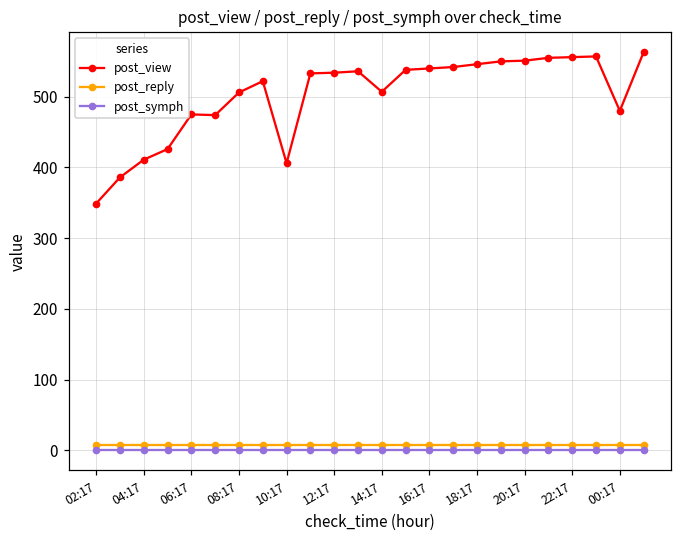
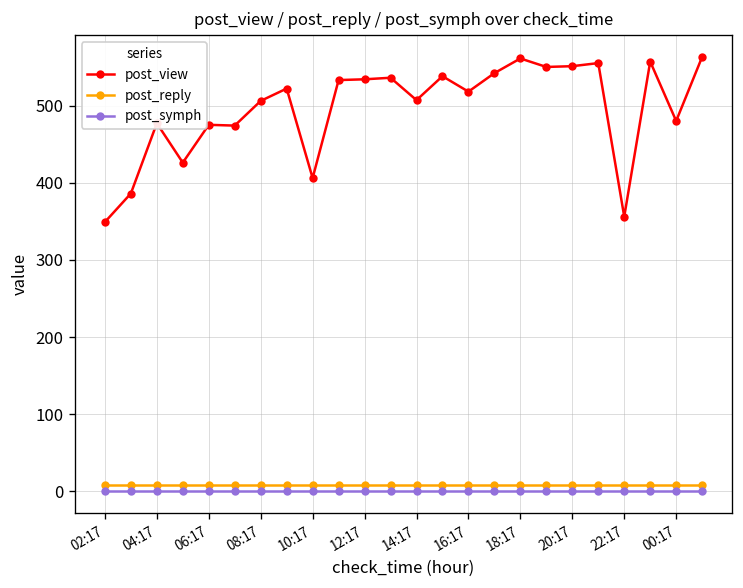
  {
    "post_view": {
      "02:17": 350,
-     "04:17": 410,
+     "04:17": 480,
      "06:17": 480,
      "08:17": 510,
      "10:17": 410,
      "12:17": 530,
      "14:17": 510,
-     "16:17": 540,
-     "18:17": 550,
+     "16:17": 520,
+     "18:17": 560,
      "20:17": 550,
-     "22:17": 560,
+     "22:17": 360,
      "00:17": 480
    },
    "post_reply": {
      "02:17": 10,
      "04:17": 10,
      "06:17": 10,
      "08:17": 10,
      "10:17": 10,
      "12:17": 10,
      "14:17": 10,
      "16:17": 10,
      "18:17": 10,
      "20:17": 10,
      "22:17": 10,
      "00:17": 10
    },
    "post_symph": {
      "02:17": 0,
      "04:17": 0,
      "06:17": 0,
      "08:17": 0,
      "10:17": 0,
      "12:17": 0,
      "14:17": 0,
      "16:17": 0,
      "18:17": 0,
      "20:17": 0,
      "22:17": 0,
      "00:17": 0
    }
  }
